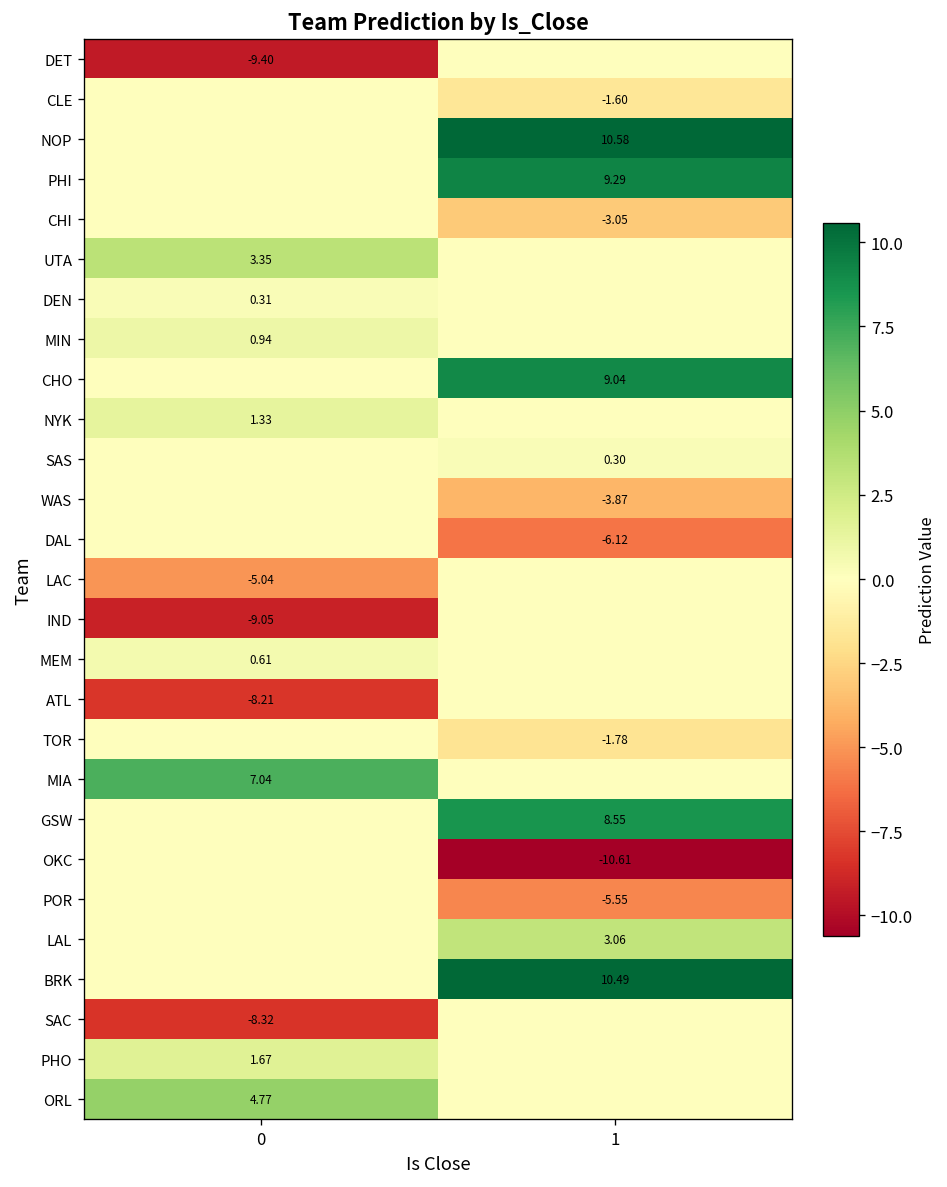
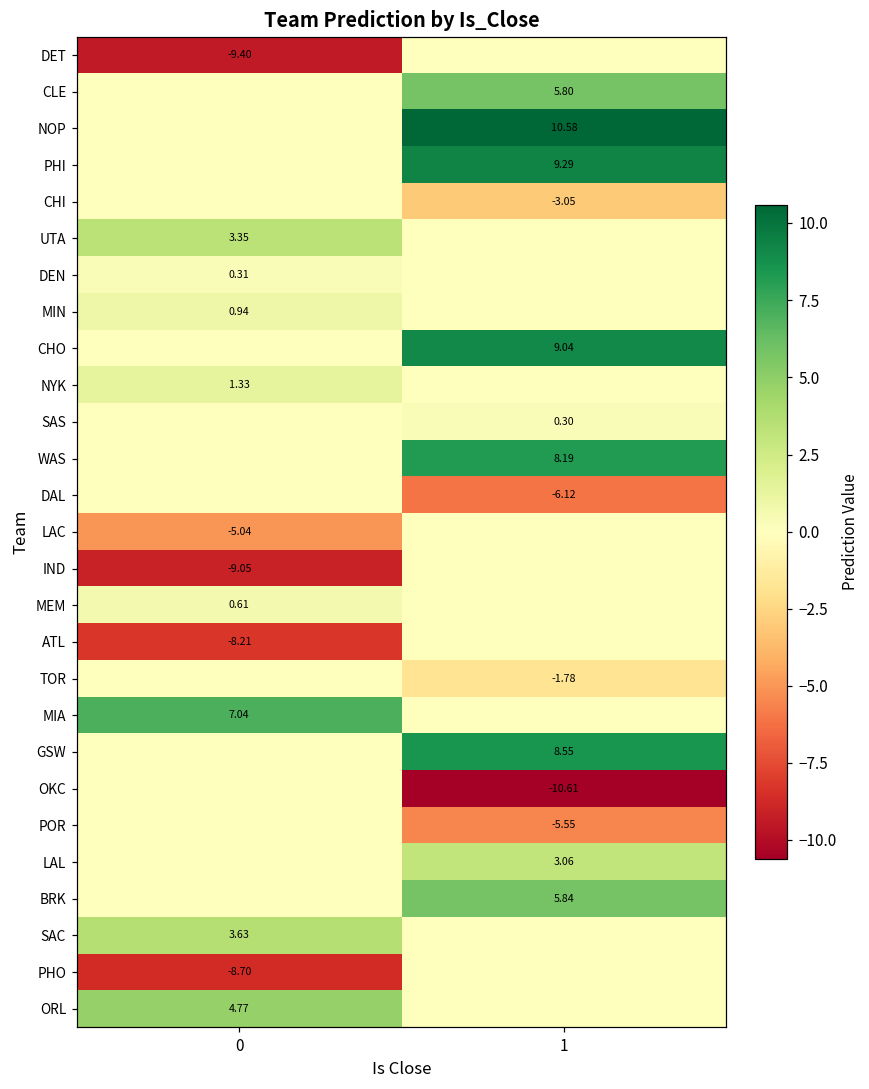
  {
    "DET": {
      "0": -9.40
    },
    "CLE": {
-     "1": -1.60
+     "1": 5.80
    },
    "NOP": {
      "1": 10.58
    },
    "PHI": {
      "1": 9.29
    },
    "CHI": {
      "1": -3.05
    },
    "UTA": {
      "0": 3.35
    },
    "DEN": {
      "0": 0.31
    },
    "MIN": {
      "0": 0.94
    },
    "CHO": {
      "1": 9.04
    },
    "NYK": {
      "0": 1.33
    },
    "SAS": {
      "1": 0.30
    },
    "WAS": {
-     "1": -3.87
+     "1": 8.19
    },
    "DAL": {
      "1": -6.12
    },
    "LAC": {
      "0": -5.04
    },
    "IND": {
      "0": -9.05
    },
    "MEM": {
      "0": 0.61
    },
    "ATL": {
      "0": -8.21
    },
    "TOR": {
      "1": -1.78
    },
    "MIA": {
      "0": 7.04
    },
    "GSW": {
      "1": 8.55
    },
    "OKC": {
      "1": -10.61
    },
    "POR": {
      "1": -5.55
    },
    "LAL": {
      "1": 3.06
    },
    "BRK": {
-     "1": 10.49
+     "1": 5.84
    },
    "SAC": {
-     "0": -8.32
+     "0": 3.63
    },
    "PHO": {
-     "0": 1.67
+     "0": -8.70
    },
    "ORL": {
      "0": 4.77
    }
  }
